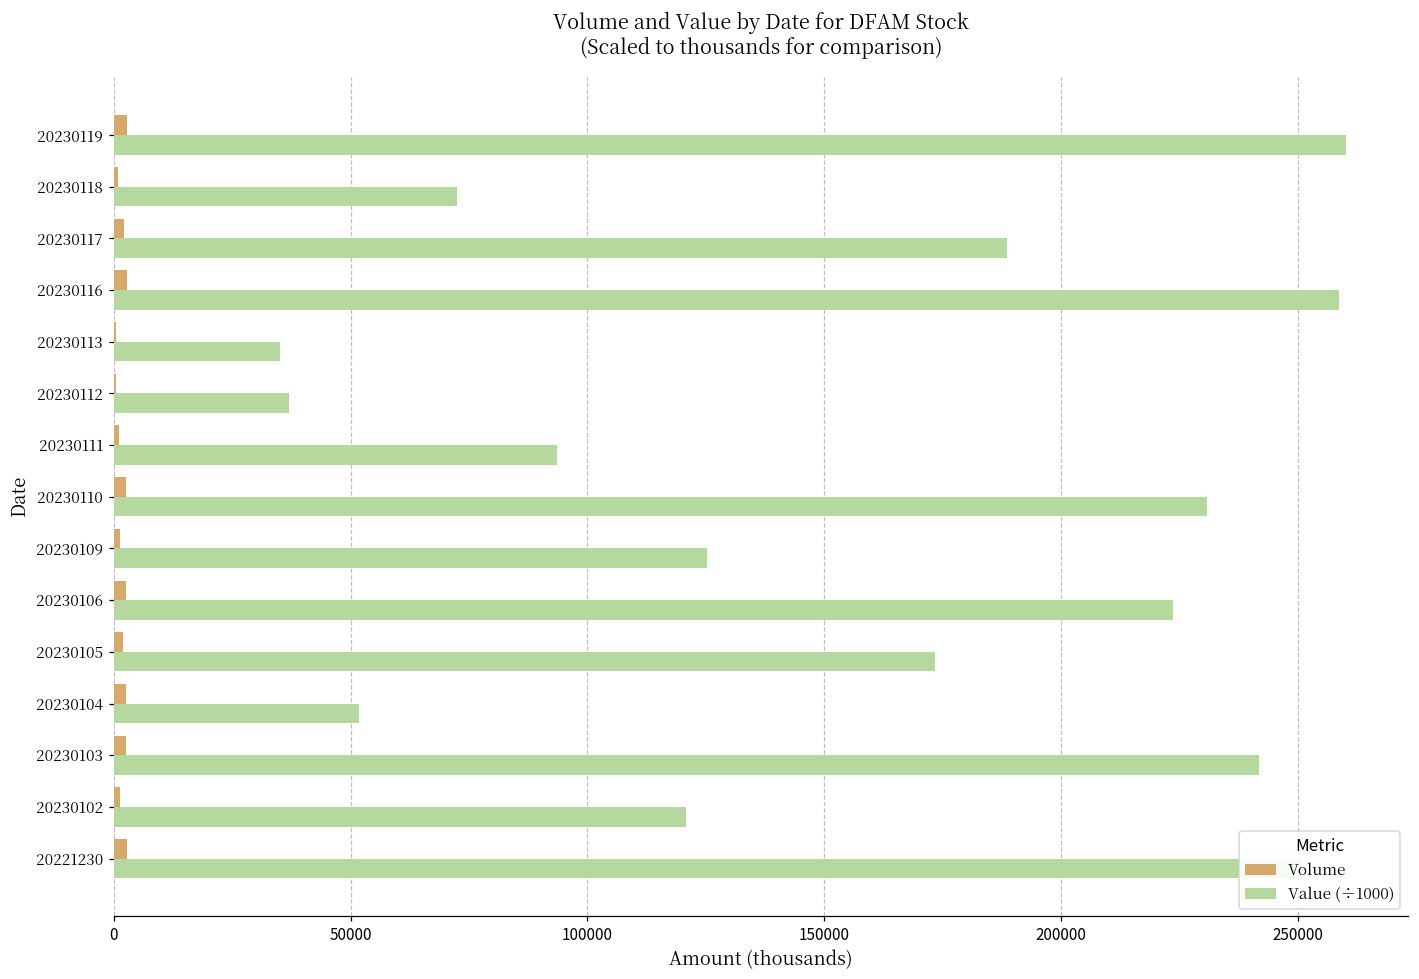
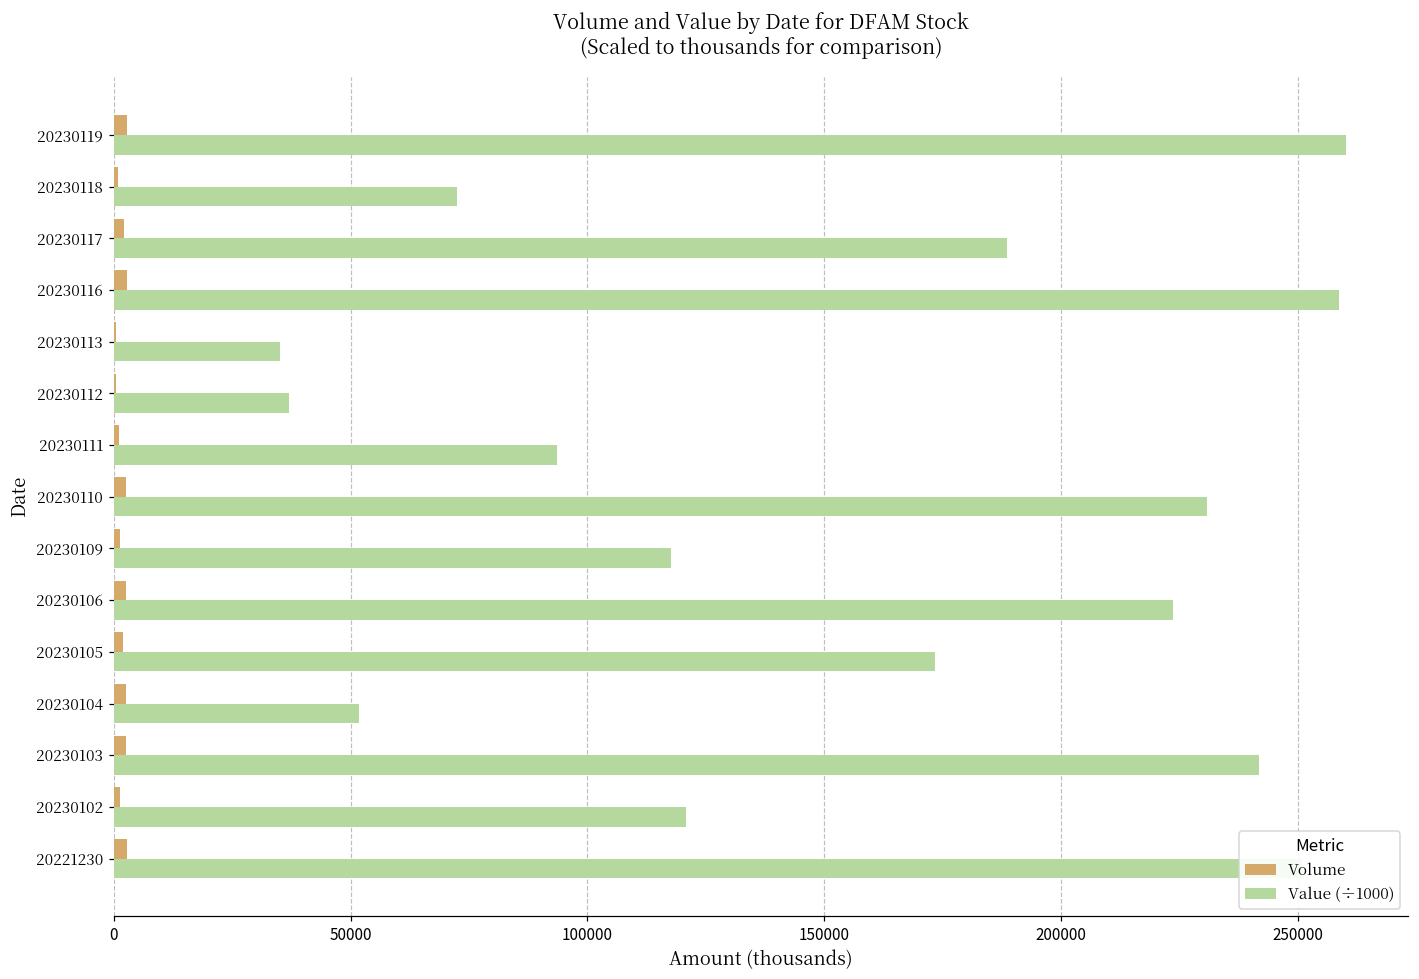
  {
    "Volume": {
      "20230119": 3000,
      "20230118": 1000,
      "20230117": 2000,
      "20230116": 3000,
      "20230111": 1000,
      "20230110": 3000,
      "20230109": 1000,
      "20230106": 3000,
      "20230105": 2000,
      "20230104": 3000,
      "20230103": 3000,
      "20230102": 1000,
      "20221230": 3000
    },
    "Value (÷1000)": {
      "20230119": 260000,
      "20230118": 73000,
      "20230117": 189000,
      "20230116": 259000,
      "20230113": 35000,
      "20230112": 37000,
      "20230111": 94000,
      "20230110": 231000,
-     "20230109": 125000,
+     "20230109": 118000,
      "20230106": 224000,
      "20230105": 173000,
      "20230104": 52000,
      "20230103": 242000,
      "20230102": 121000
    }
  }
